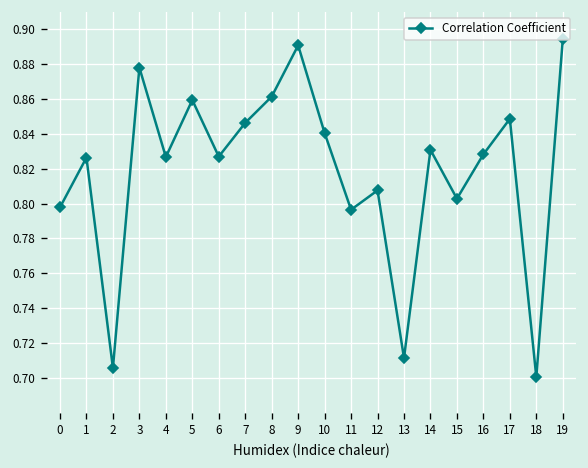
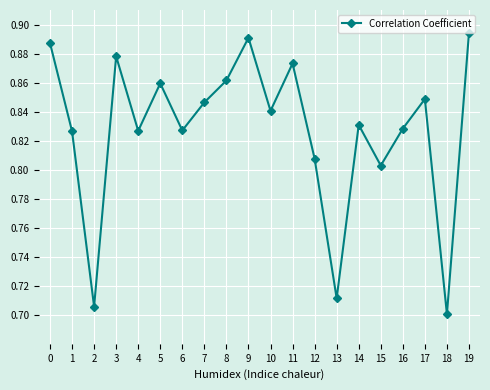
  {
-   "0": 0.798,
+   "0": 0.887,
    "1": 0.826,
    "2": 0.706,
    "3": 0.878,
    "4": 0.827,
    "5": 0.859,
    "6": 0.827,
    "7": 0.846,
    "8": 0.861,
    "9": 0.891,
    "10": 0.841,
-   "11": 0.796,
+   "11": 0.873,
    "12": 0.808,
    "13": 0.711,
    "14": 0.831,
    "15": 0.803,
    "16": 0.828,
    "17": 0.849,
    "18": 0.700,
    "19": 0.894
  }
